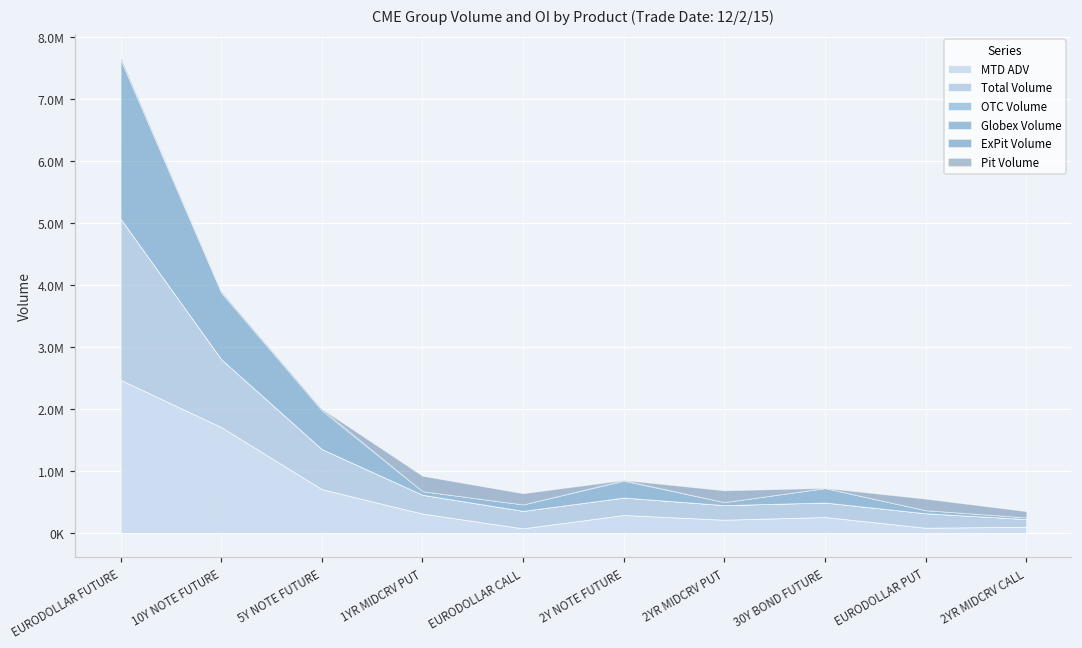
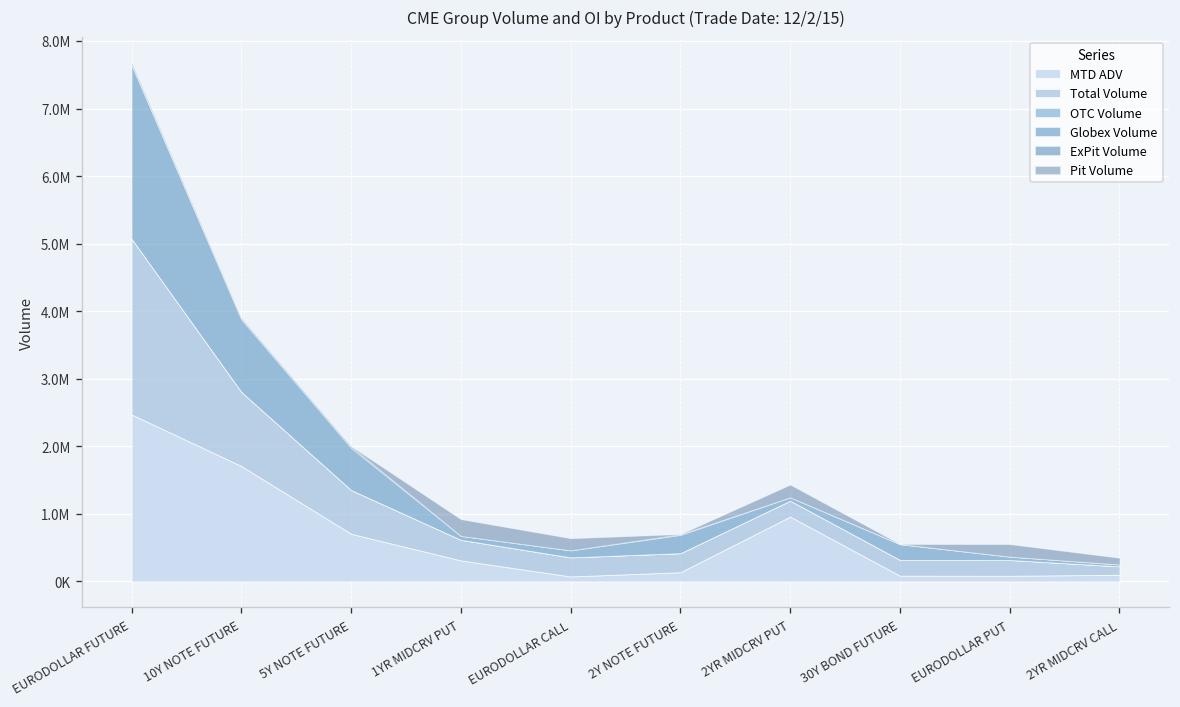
  {
    "MTD ADV": {
      "EURODOLLAR FUTURE": 2500000,
      "10Y NOTE FUTURE": 1700000,
      "5Y NOTE FUTURE": 700000,
      "1YR MIDCRV PUT": 300000,
      "EURODOLLAR CALL": 100000,
-     "2Y NOTE FUTURE": 300000,
-     "2YR MIDCRV PUT": 200000,
-     "30Y BOND FUTURE": 300000,
+     "2Y NOTE FUTURE": 100000,
+     "2YR MIDCRV PUT": 1000000,
+     "30Y BOND FUTURE": 100000,
      "EURODOLLAR PUT": 100000,
      "2YR MIDCRV CALL": 100000
    }
  }
